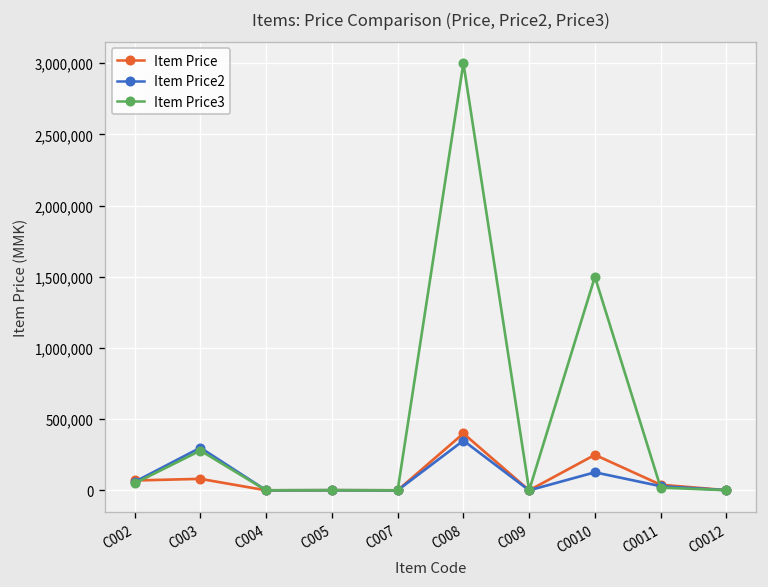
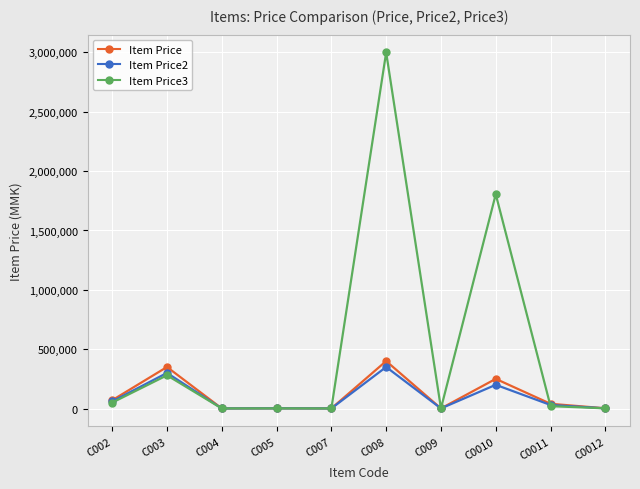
  {
    "Item Price": {
-     "C003": "80,000",
+     "C003": "350,000",
      "C008": "400,000",
      "C0010": "250,000"
    },
    "Item Price2": {
      "C008": "350,000",
-     "C0010": "130,000"
+     "C0010": "200,000"
    },
    "Item Price3": {
      "C008": "3,000,000",
-     "C0010": "1,500,000"
+     "C0010": "1,810,000"
    }
  }
